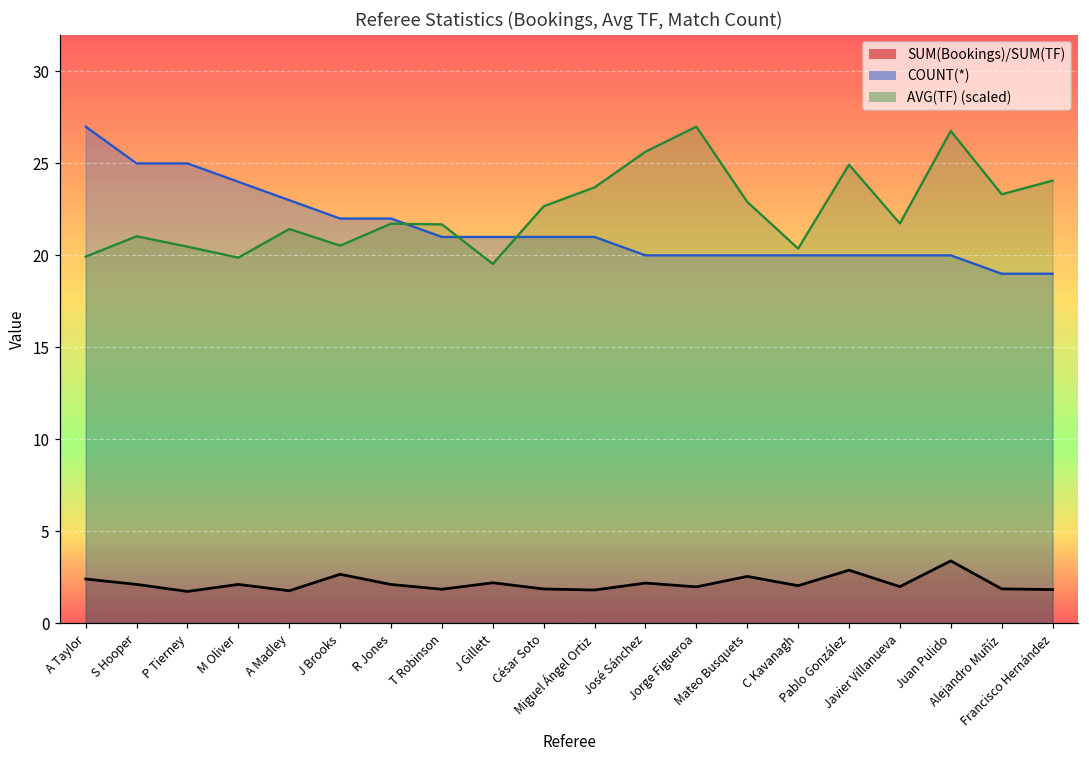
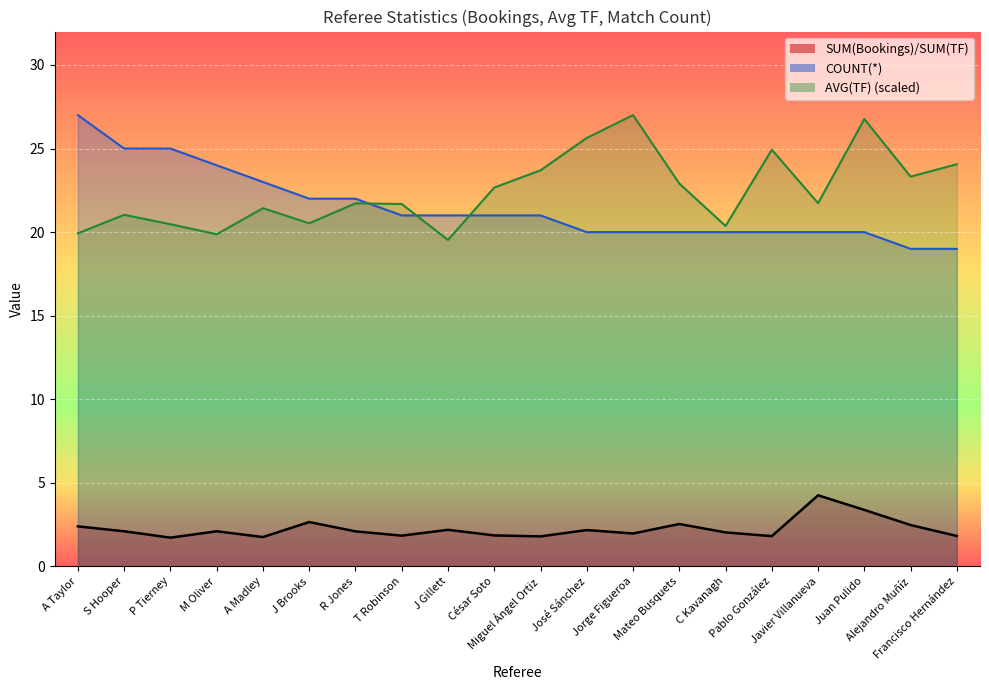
  {
    "SUM(Bookings)/SUM(TF)": {
      "A Taylor": 2.4,
      "S Hooper": 2.1,
      "P Tierney": 1.7,
      "M Oliver": 2.1,
      "A Madley": 1.8,
      "J Brooks": 2.7,
      "R Jones": 2.1,
      "T Robinson": 1.8,
      "J Gillett": 2.2,
      "César Soto": 1.9,
      "Miguel Ángel Ortiz": 1.8,
      "José Sánchez": 2.2,
      "Jorge Figueroa": 2.0,
      "Mateo Busquets": 2.5,
      "C Kavanagh": 2.0,
-     "Pablo González": 2.9,
-     "Javier Villanueva": 2.0,
+     "Pablo González": 1.8,
+     "Javier Villanueva": 4.3,
      "Juan Pulido": 3.4,
-     "Alejandro Muñíz": 1.9,
+     "Alejandro Muñíz": 2.5,
      "Francisco Hernández": 1.8
    }
  }
